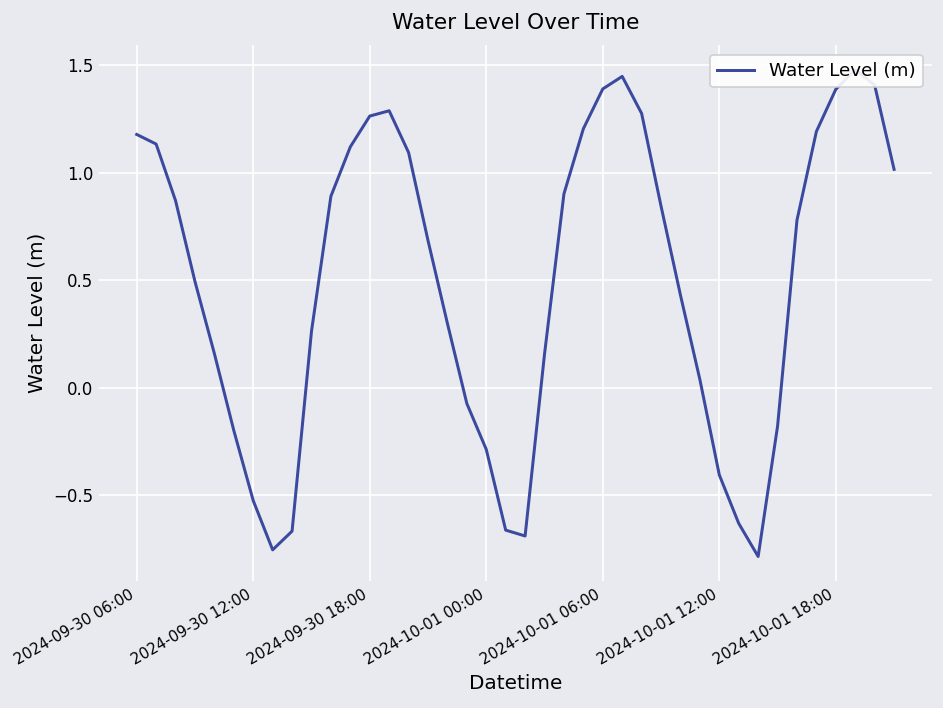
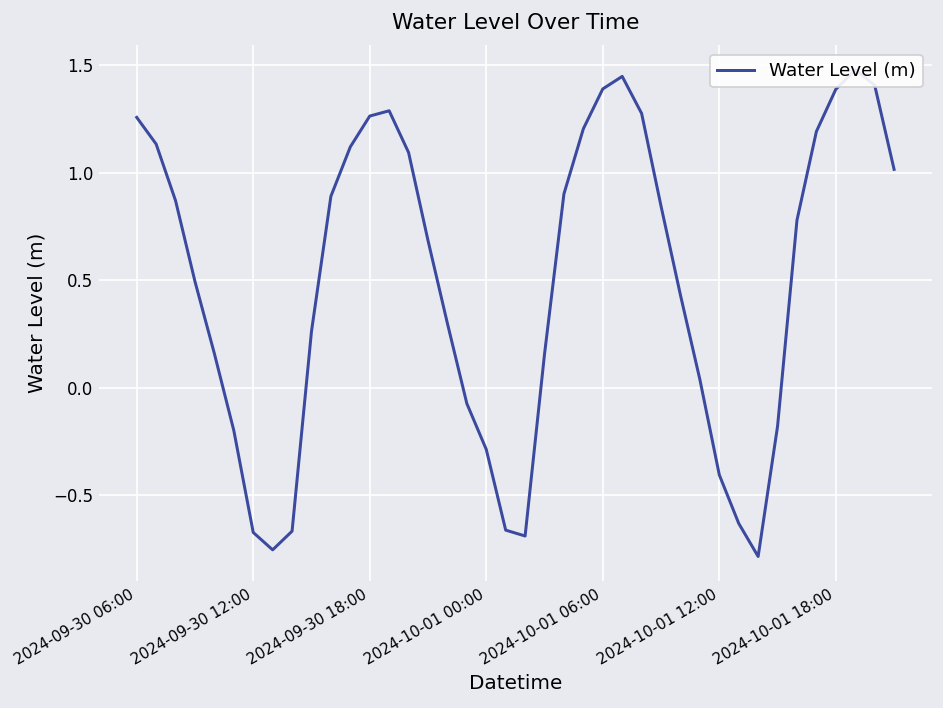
  {
-   "2024-09-30 06:00": 1.18,
-   "2024-09-30 12:00": -0.53,
+   "2024-09-30 06:00": 1.26,
+   "2024-09-30 12:00": -0.67,
    "2024-09-30 18:00": 1.26,
    "2024-10-01 00:00": -0.29,
    "2024-10-01 06:00": 1.39,
    "2024-10-01 12:00": -0.41,
    "2024-10-01 18:00": 1.39
  }
